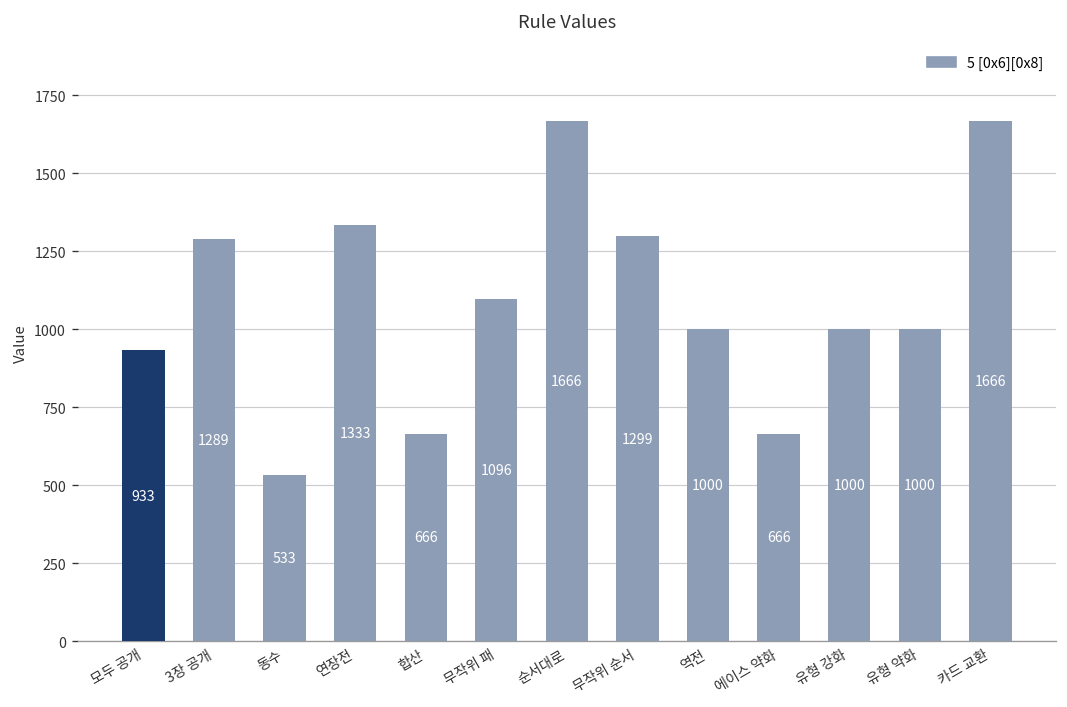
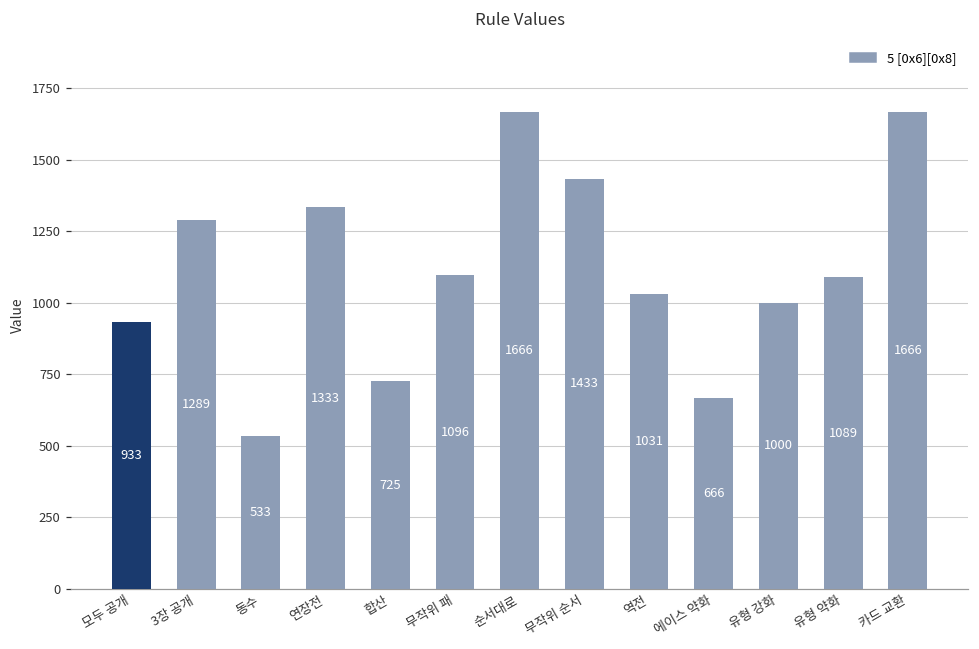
  {
    "모두 공개": 933,
    "3장 공개": 1289,
    "동수": 533,
    "연장전": 1333,
-   "합산": 666,
+   "합산": 725,
    "무작위 패": 1096,
    "순서대로": 1666,
-   "무작위 순서": 1299,
-   "역전": 1000,
+   "무작위 순서": 1433,
+   "역전": 1031,
    "에이스 약화": 666,
    "유형 강화": 1000,
-   "유형 약화": 1000,
+   "유형 약화": 1089,
    "카드 교환": 1666
  }
